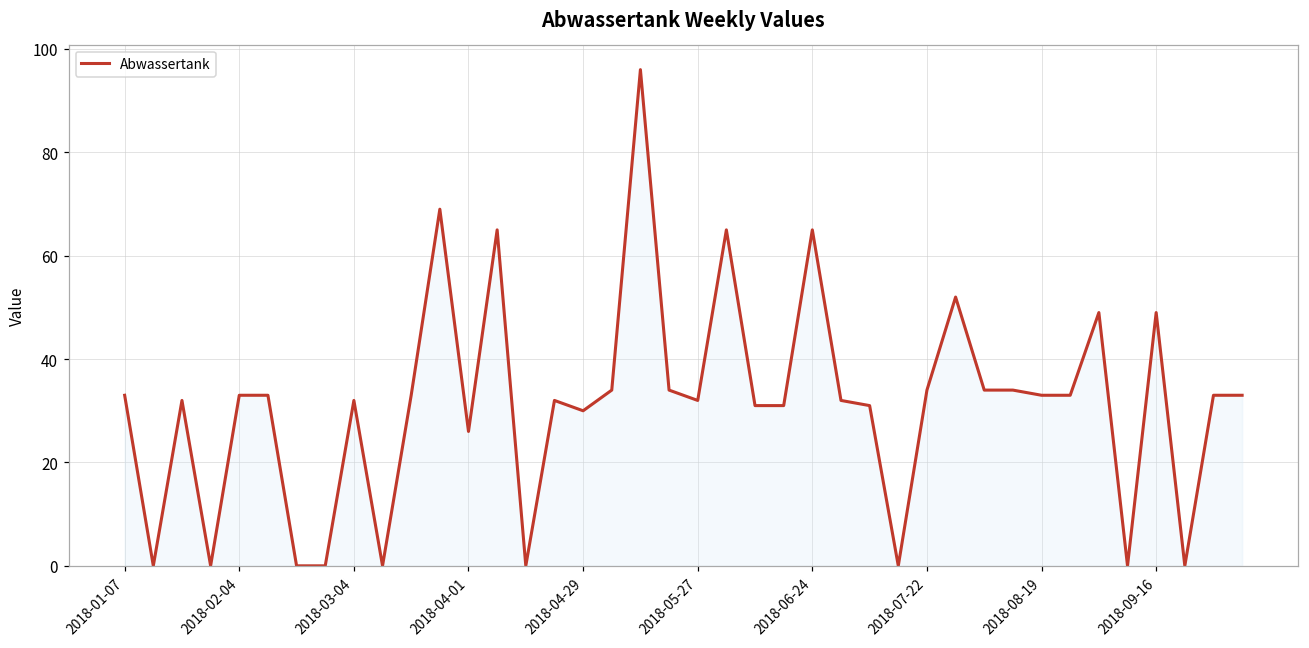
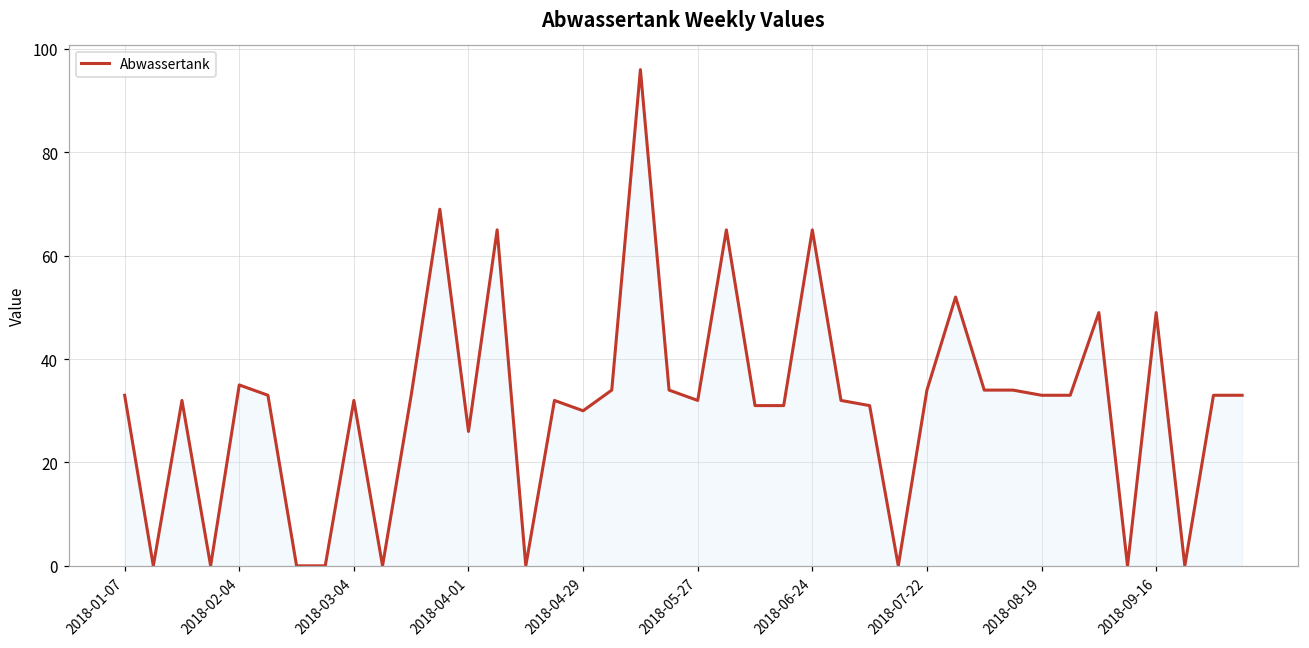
  {
    "2018-01-07": 33,
-   "2018-02-04": 33,
+   "2018-02-04": 35,
    "2018-03-04": 32,
    "2018-04-01": 26,
    "2018-04-29": 30,
    "2018-05-27": 32,
    "2018-06-24": 65,
    "2018-07-22": 34,
    "2018-08-19": 33,
    "2018-09-16": 49
  }
